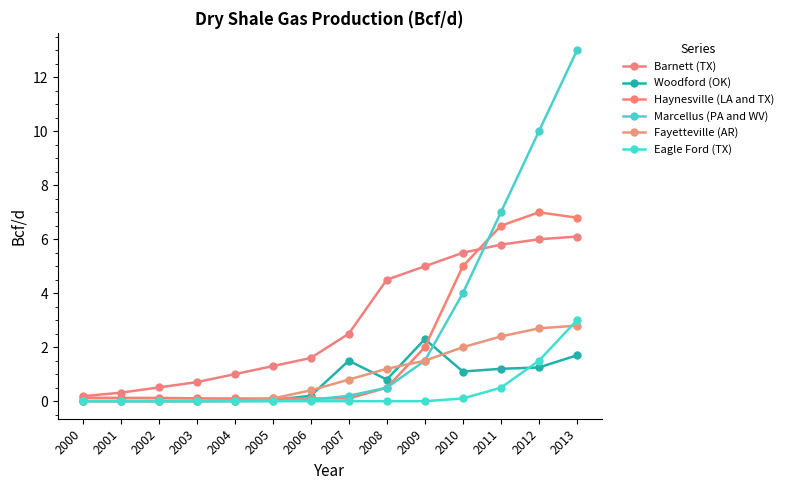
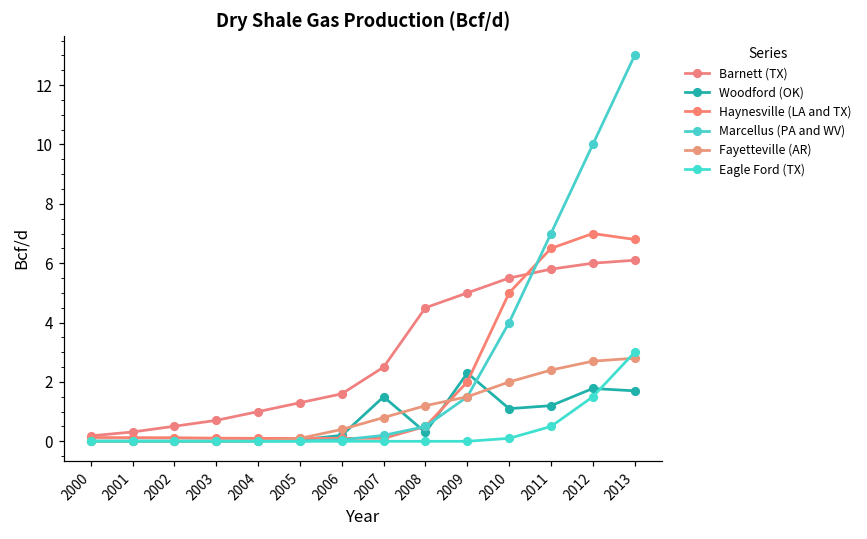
  {
    "Woodford (OK)": {
      "2006": 0.2,
      "2007": 1.5,
-     "2008": 0.8,
+     "2008": 0.3,
      "2009": 2.3,
      "2010": 1.1,
      "2011": 1.2,
-     "2012": 1.3,
+     "2012": 1.8,
      "2013": 1.7
    }
  }
